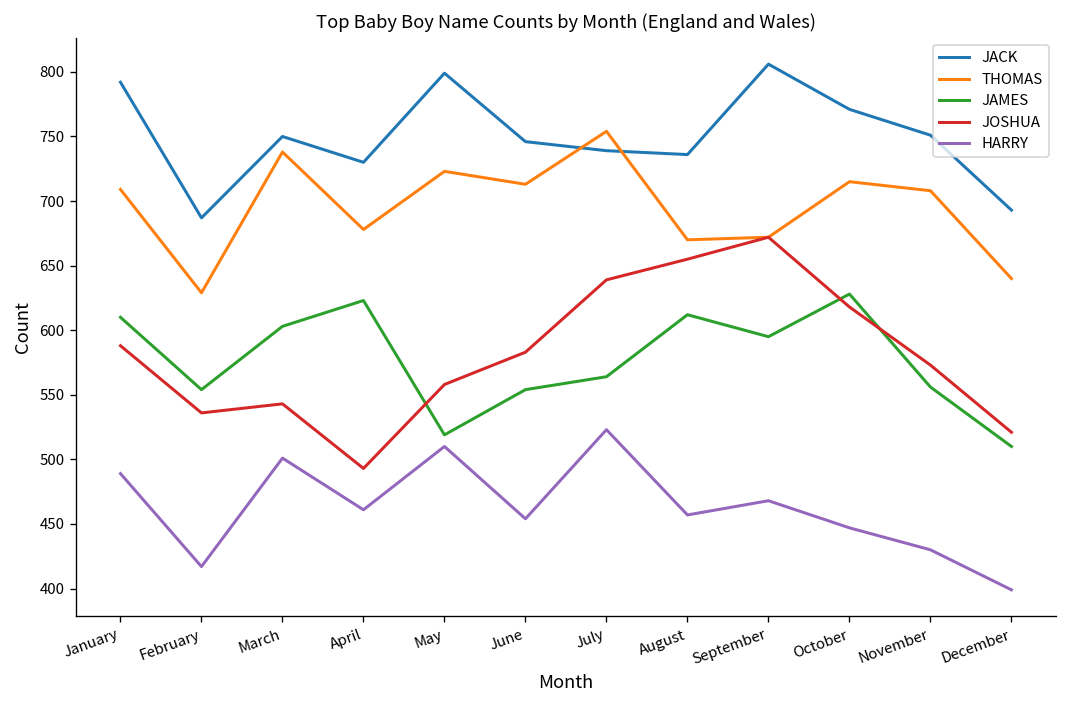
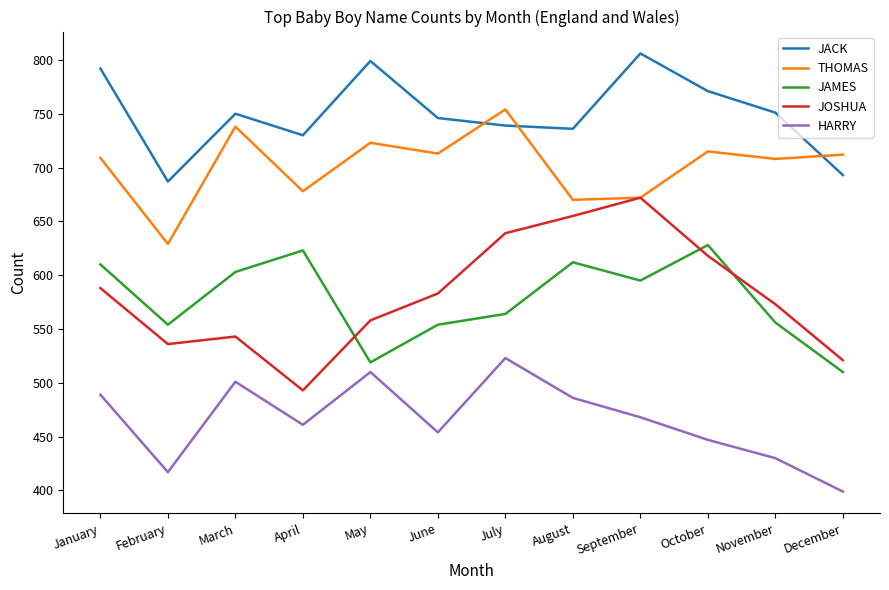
  {
    "JACK": {
      "January": 792,
      "February": 687,
      "March": 750,
      "April": 730,
      "May": 799,
      "June": 746,
      "July": 739,
      "August": 736,
      "September": 806,
      "October": 771,
      "November": 751,
      "December": 693
    },
    "THOMAS": {
      "January": 709,
      "February": 629,
      "March": 738,
      "April": 678,
      "May": 723,
      "June": 713,
      "July": 754,
      "August": 670,
      "October": 715,
      "November": 708,
-     "December": 640
+     "December": 712
    },
    "JAMES": {
      "January": 610,
      "February": 554,
      "March": 603,
      "April": 623,
      "May": 519,
      "June": 554,
      "July": 564,
      "August": 612,
      "September": 595,
      "October": 628,
      "November": 556,
      "December": 510
    },
    "JOSHUA": {
      "January": 588,
      "February": 536,
      "March": 543,
      "April": 493,
      "May": 558,
      "June": 583,
      "July": 639,
      "August": 655,
      "October": 618,
      "November": 573,
      "December": 521
    },
    "HARRY": {
      "January": 489,
      "February": 417,
      "March": 501,
      "April": 461,
      "May": 510,
      "June": 454,
      "July": 523,
-     "August": 457,
+     "August": 486,
      "September": 468,
      "October": 447,
      "November": 430,
      "December": 399
    }
  }
